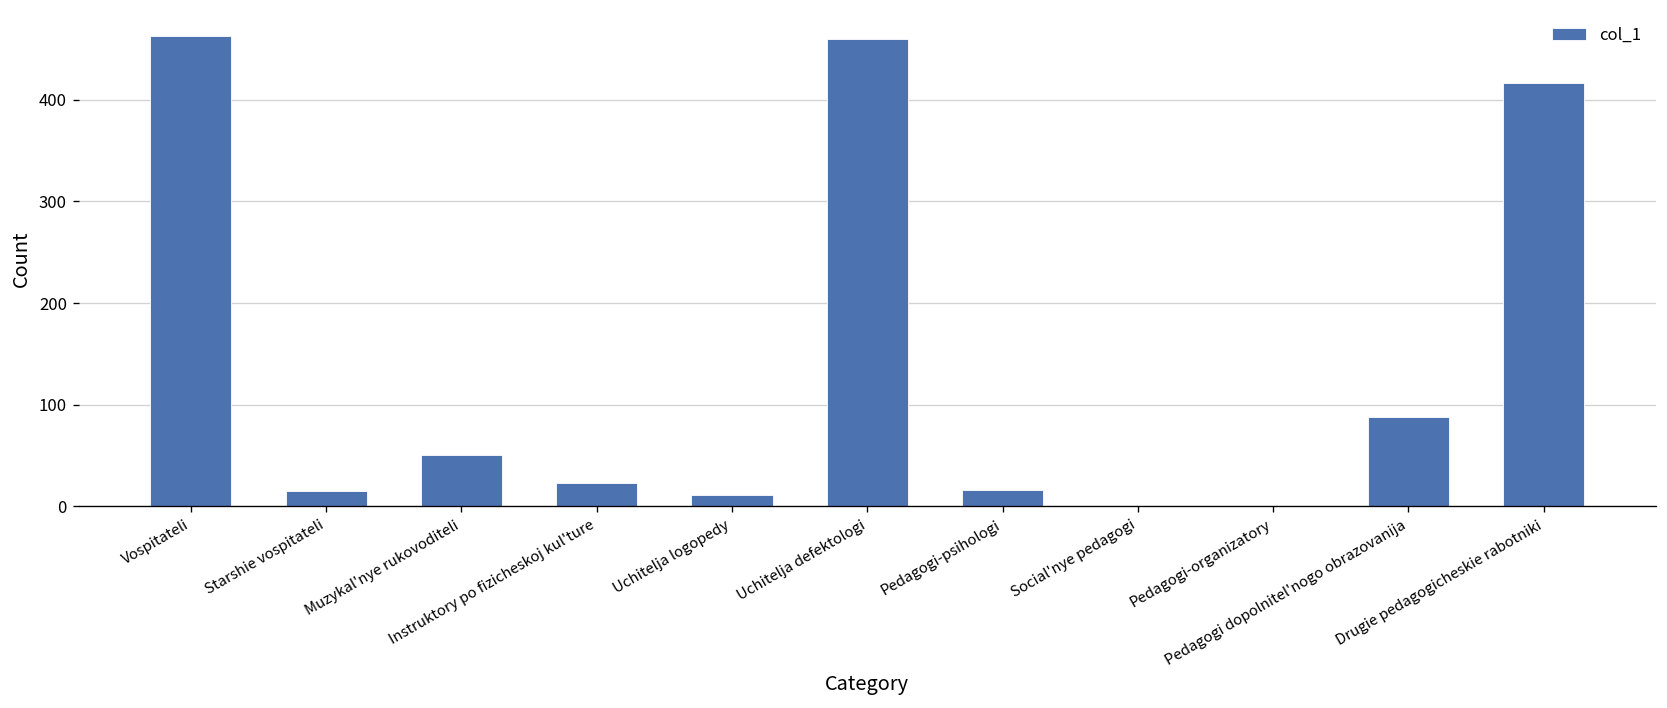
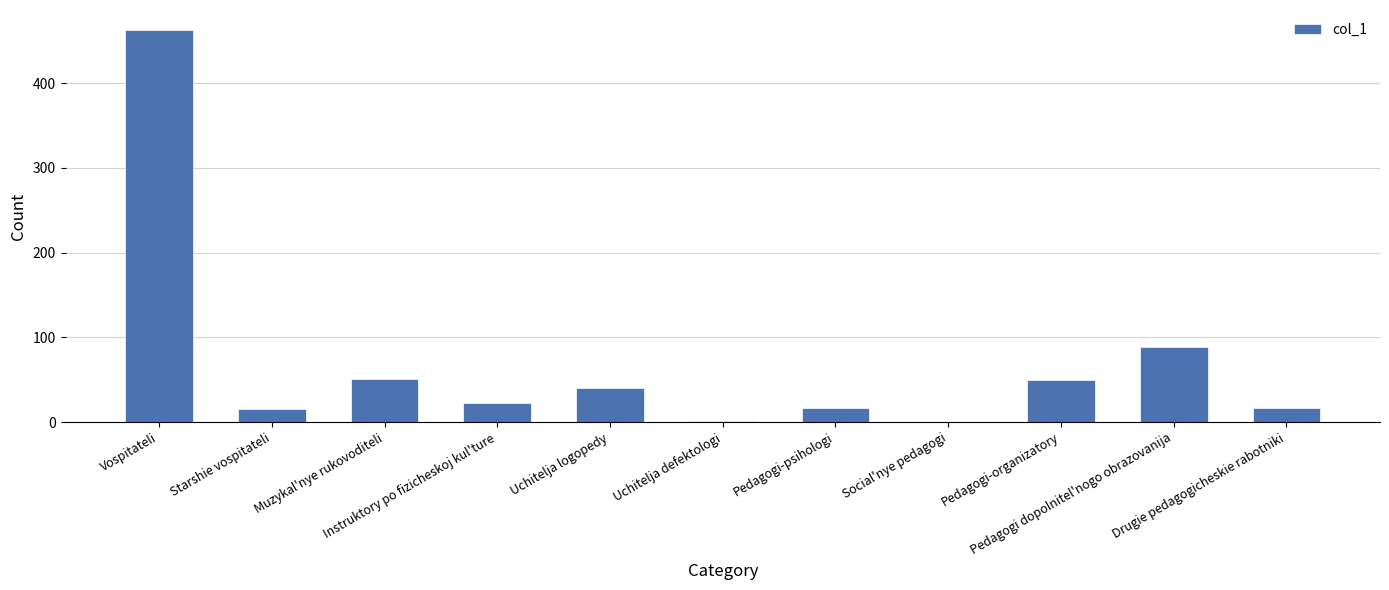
  {
    "Vospitateli": 460,
    "Starshie vospitateli": 20,
    "Muzykal'nye rukovoditeli": 50,
    "Instruktory po fizicheskoj kul'ture": 20,
-   "Uchitelja logopedy": 10,
-   "Uchitelja defektologi": 460,
+   "Uchitelja logopedy": 40,
+   "Uchitelja defektologi": 0,
    "Pedagogi-psihologi": 20,
    "Social'nye pedagogi": 0,
-   "Pedagogi-organizatory": 0,
+   "Pedagogi-organizatory": 50,
    "Pedagogi dopolnitel'nogo obrazovanija": 90,
-   "Drugie pedagogicheskie rabotniki": 420
+   "Drugie pedagogicheskie rabotniki": 20
  }
